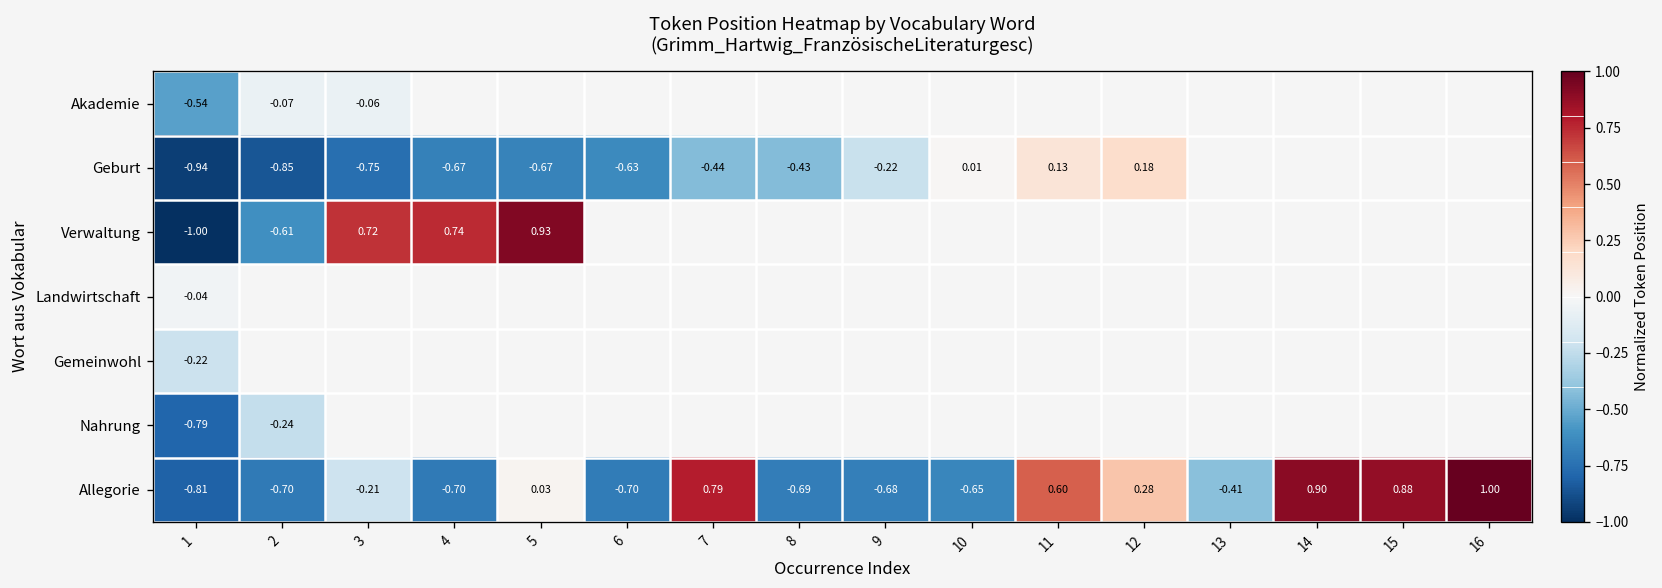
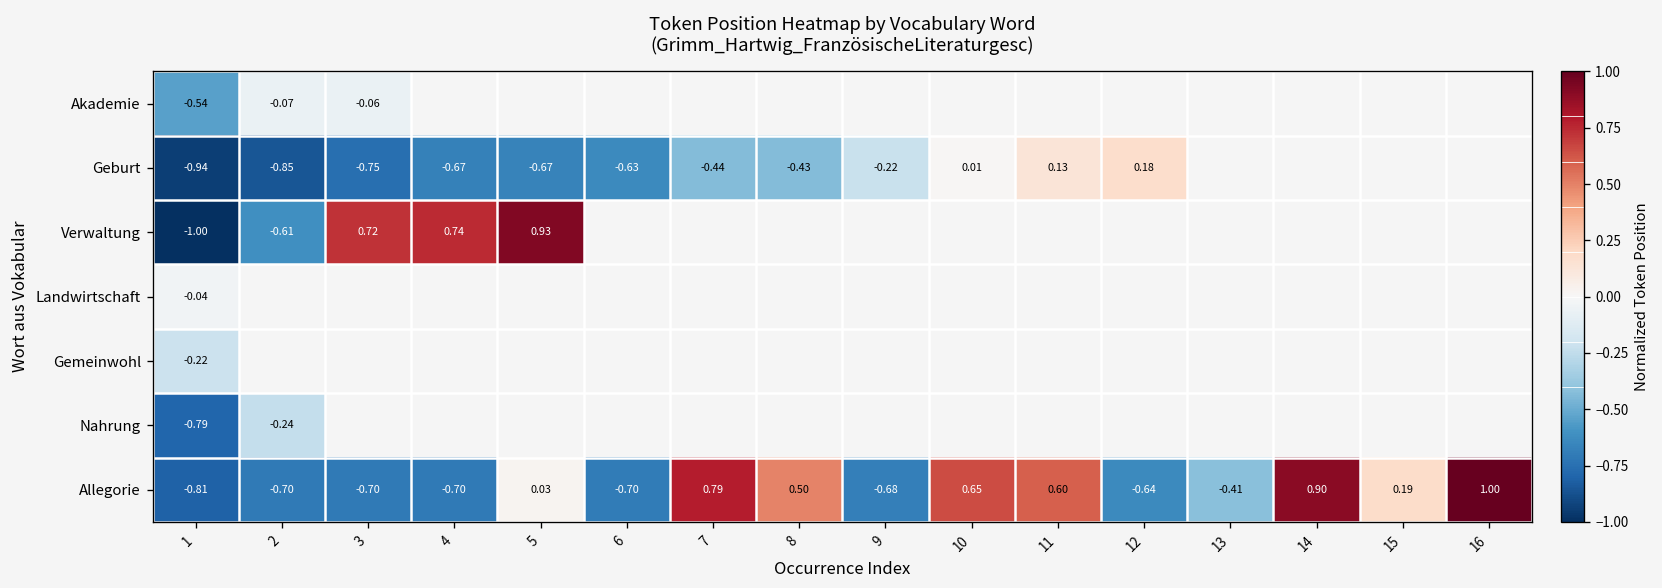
  {
    "Akademie": {
      "1": -0.54,
      "2": -0.07,
      "3": -0.06
    },
    "Geburt": {
      "1": -0.94,
      "2": -0.85,
      "3": -0.75,
      "4": -0.67,
      "5": -0.67,
      "6": -0.63,
      "7": -0.44,
      "8": -0.43,
      "9": -0.22,
      "10": 0.01,
      "11": 0.13,
      "12": 0.18
    },
    "Verwaltung": {
      "1": -1.00,
      "2": -0.61,
      "3": 0.72,
      "4": 0.74,
      "5": 0.93
    },
    "Landwirtschaft": {
      "1": -0.04
    },
    "Gemeinwohl": {
      "1": -0.22
    },
    "Nahrung": {
      "1": -0.79,
      "2": -0.24
    },
    "Allegorie": {
      "1": -0.81,
      "2": -0.70,
-     "3": -0.21,
+     "3": -0.70,
      "4": -0.70,
      "5": 0.03,
      "6": -0.70,
      "7": 0.79,
-     "8": -0.69,
+     "8": 0.50,
      "9": -0.68,
-     "10": -0.65,
+     "10": 0.65,
      "11": 0.60,
-     "12": 0.28,
+     "12": -0.64,
      "13": -0.41,
      "14": 0.90,
-     "15": 0.88,
+     "15": 0.19,
      "16": 1.00
    }
  }
